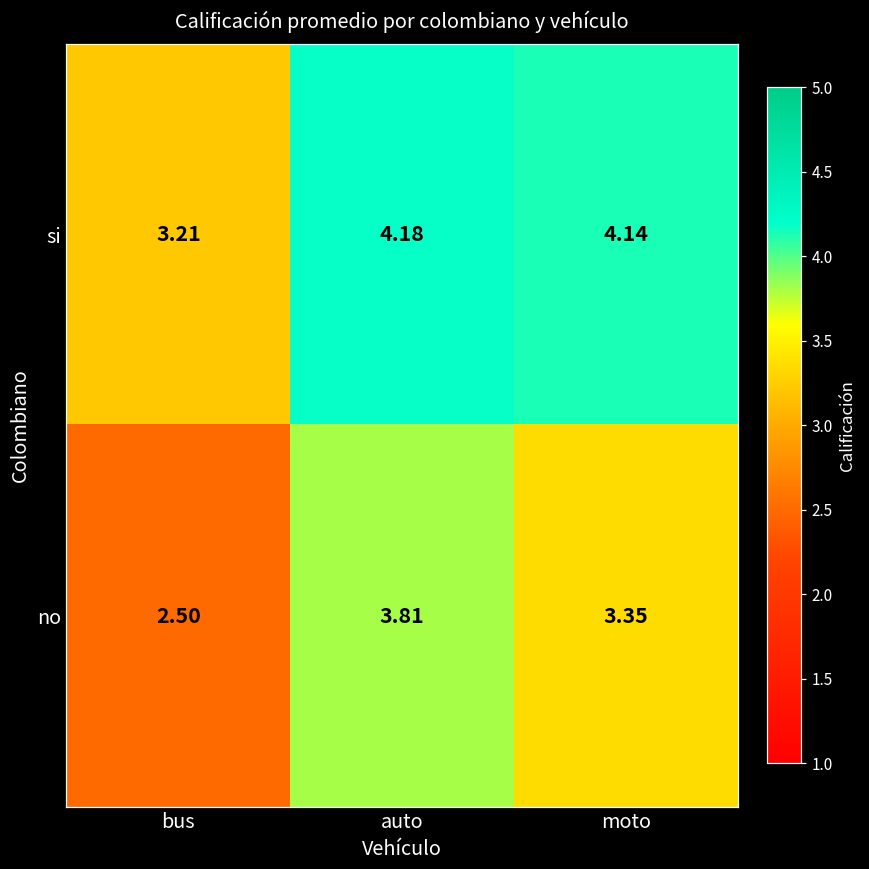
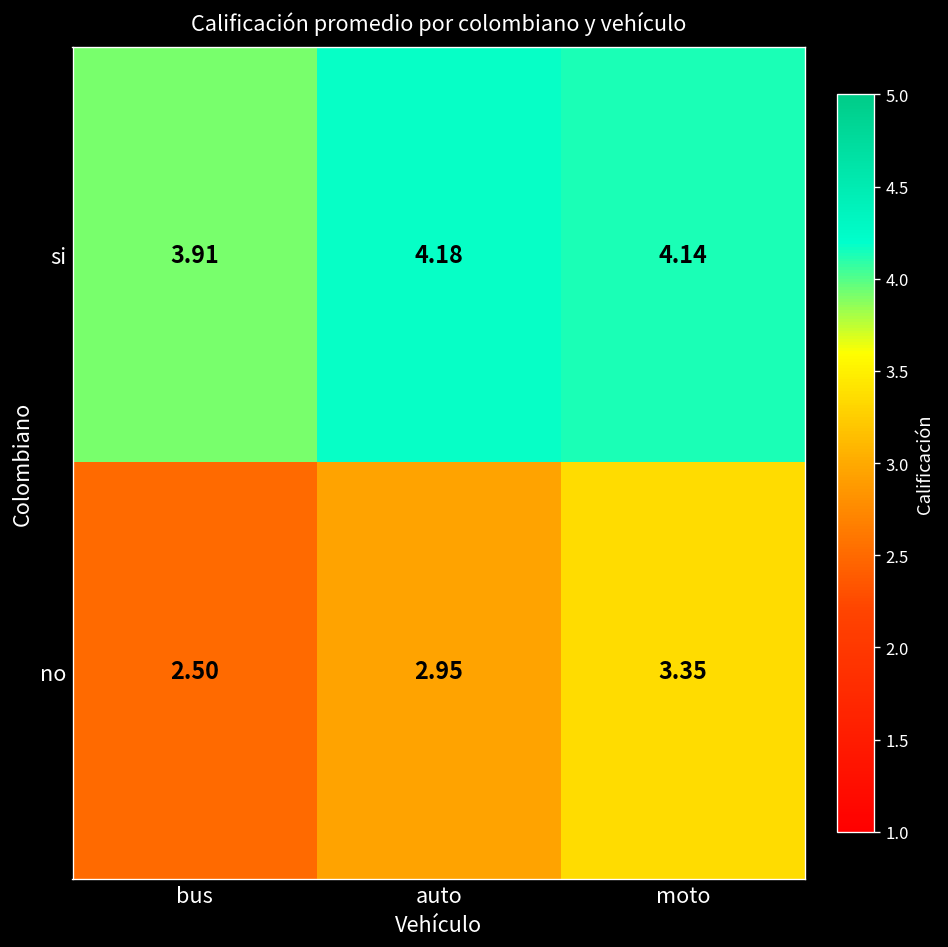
  {
    "si": {
-     "bus": 3.21,
+     "bus": 3.91,
      "auto": 4.18,
      "moto": 4.14
    },
    "no": {
      "bus": 2.50,
-     "auto": 3.81,
+     "auto": 2.95,
      "moto": 3.35
    }
  }
